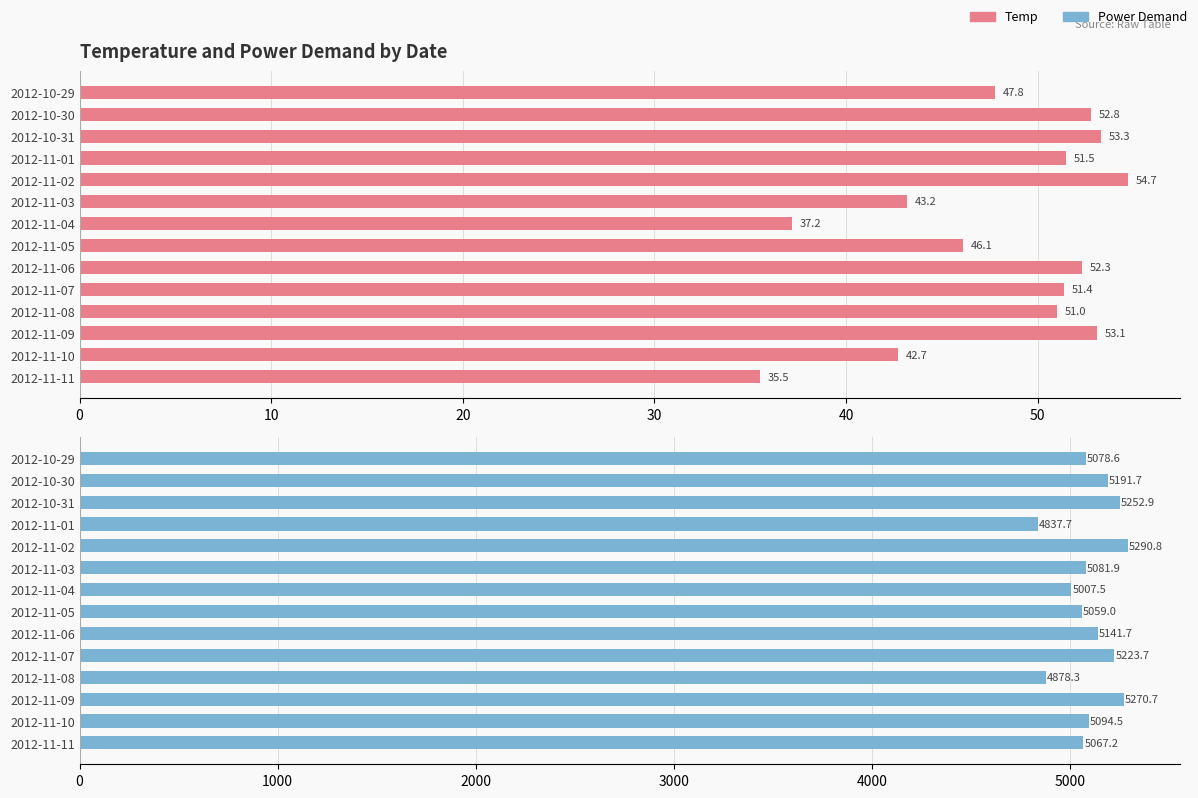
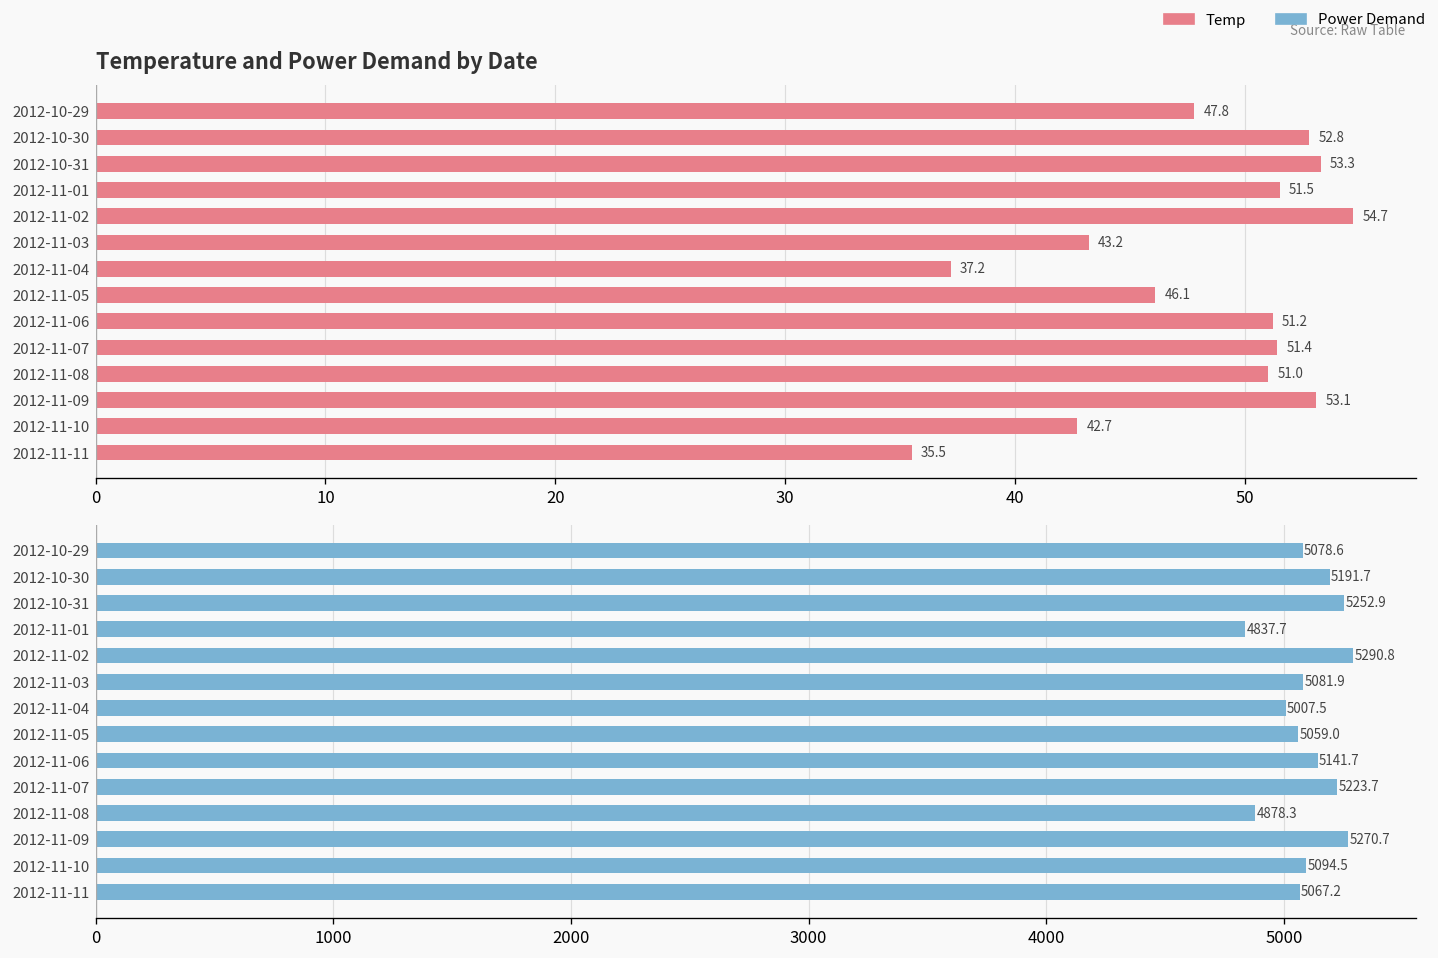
  {
    "Temperature and Power Demand by Date": {
      "2012-10-29": 47.8,
      "2012-10-30": 52.8,
      "2012-10-31": 53.3,
      "2012-11-01": 51.5,
      "2012-11-02": 54.7,
      "2012-11-03": 43.2,
      "2012-11-04": 37.2,
      "2012-11-05": 46.1,
-     "2012-11-06": 52.3,
+     "2012-11-06": 51.2,
      "2012-11-07": 51.4,
      "2012-11-08": 51.0,
      "2012-11-09": 53.1,
      "2012-11-10": 42.7,
      "2012-11-11": 35.5
    }
  }
